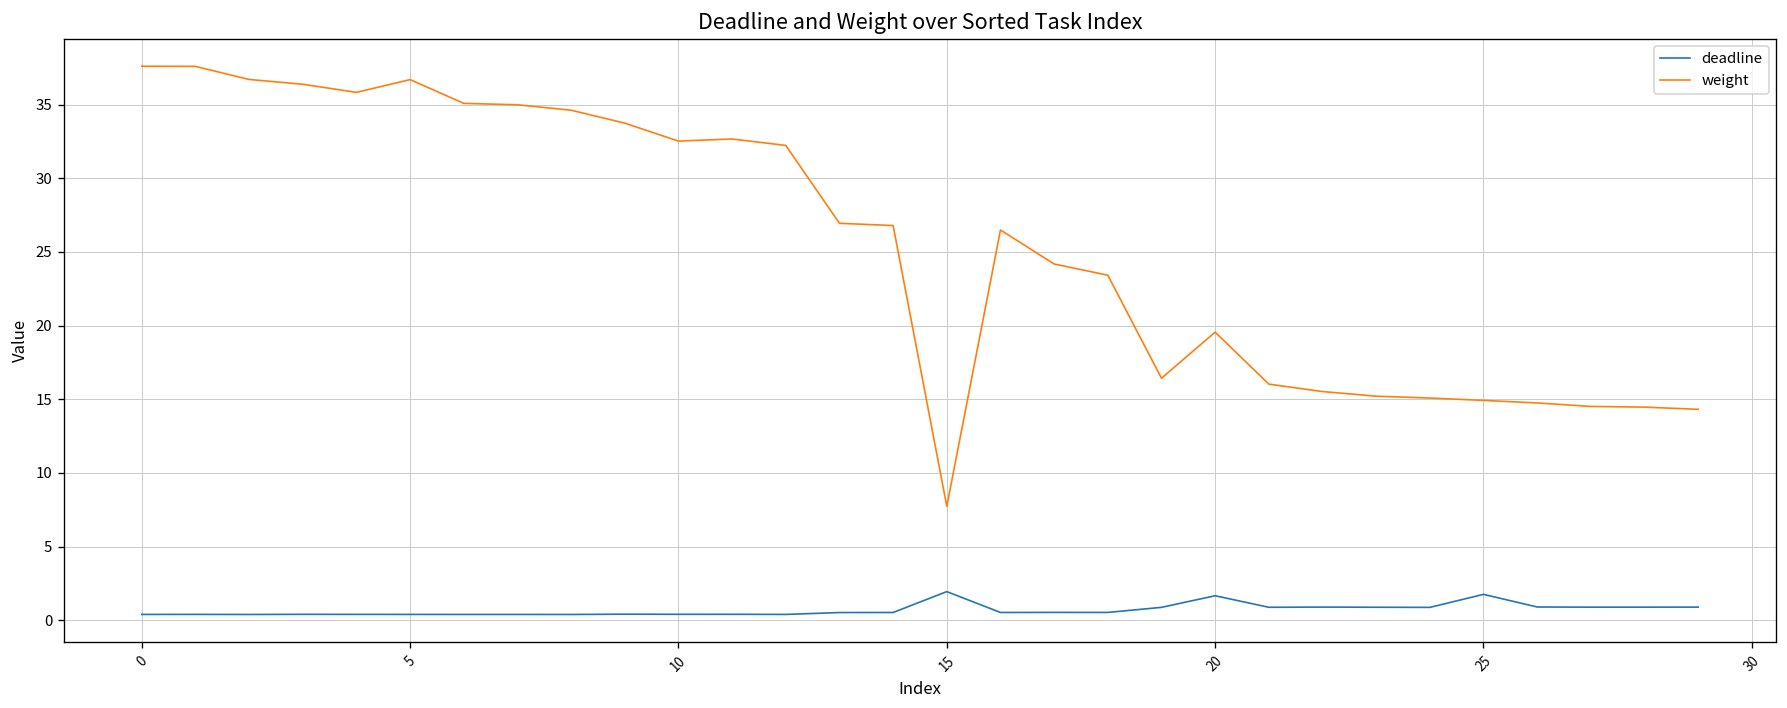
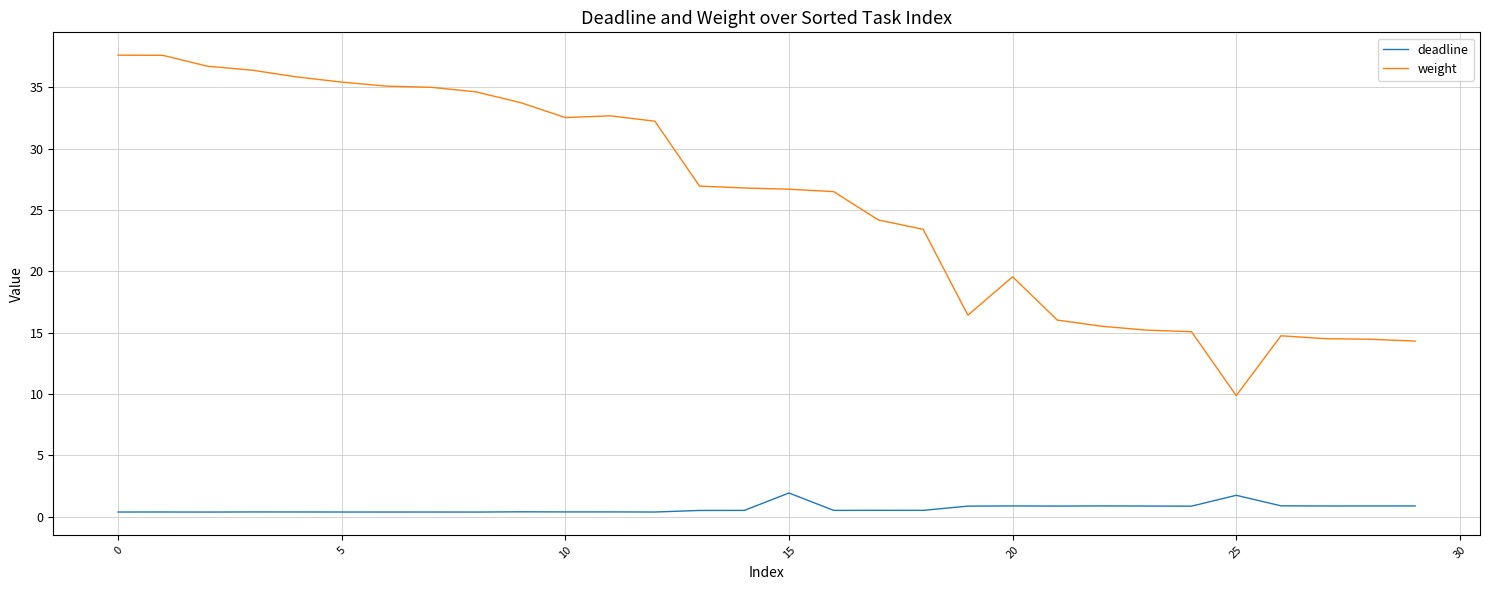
  {
    "deadline": {
      "0": 0.4,
      "5": 0.4,
      "10": 0.4,
      "15": 1.9,
-     "20": 1.7,
+     "20": 0.9,
      "25": 1.8
    },
    "weight": {
      "0": 37.6,
-     "5": 36.7,
+     "5": 35.4,
      "10": 32.5,
-     "15": 7.7,
+     "15": 26.7,
      "20": 19.6,
-     "25": 14.9
+     "25": 9.9
    }
  }
